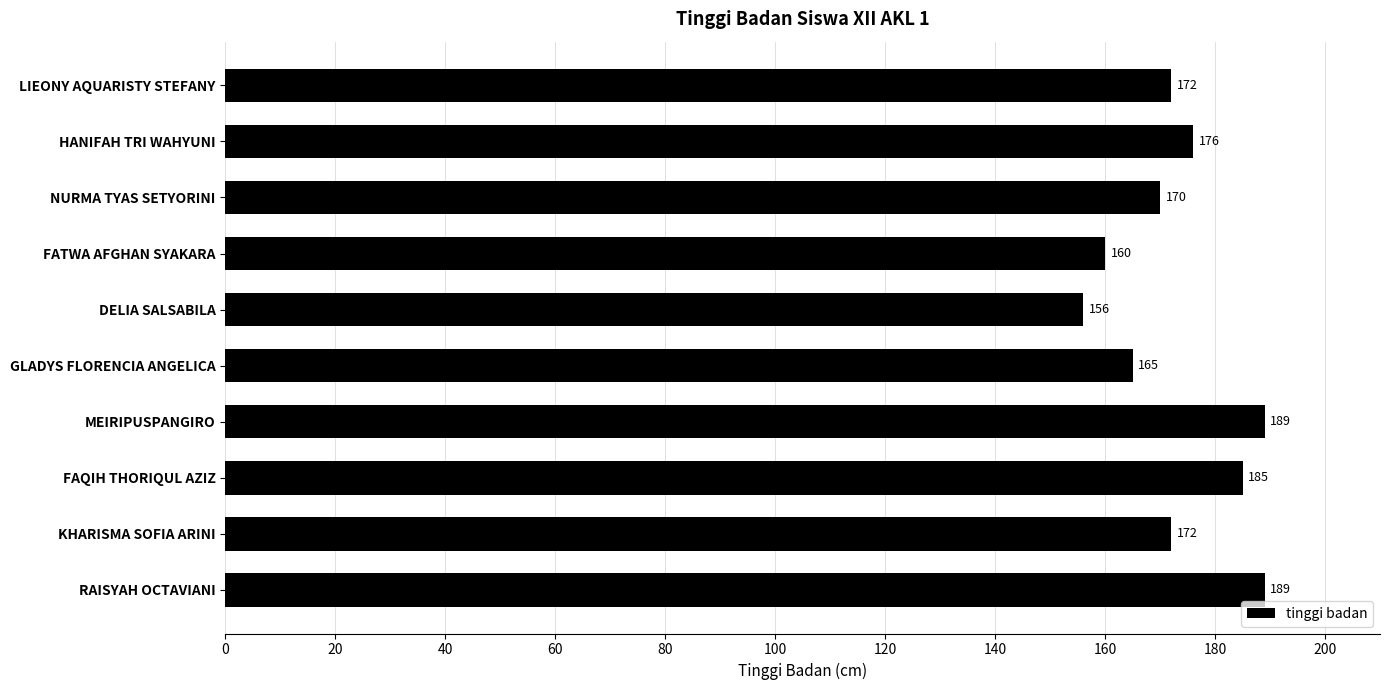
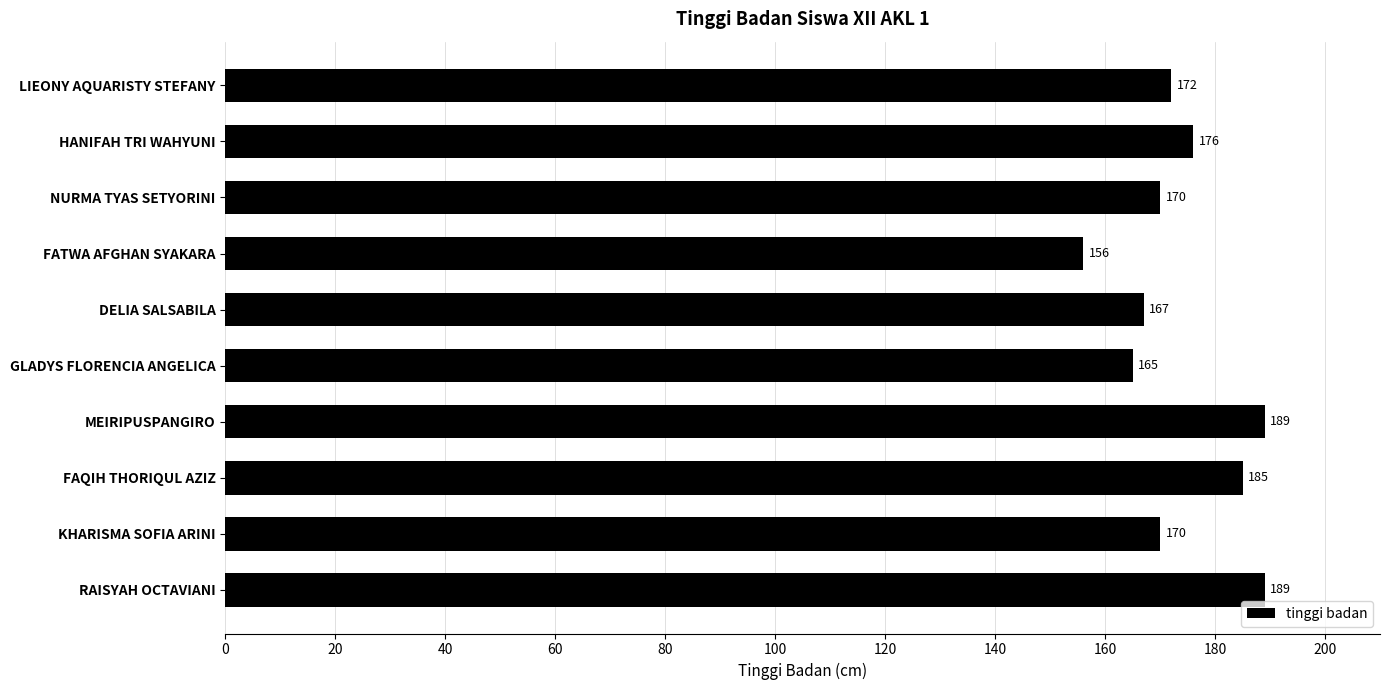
  {
    "LIEONY AQUARISTY STEFANY": 172,
    "HANIFAH TRI WAHYUNI": 176,
    "NURMA TYAS SETYORINI": 170,
-   "FATWA AFGHAN SYAKARA": 160,
-   "DELIA SALSABILA": 156,
+   "FATWA AFGHAN SYAKARA": 156,
+   "DELIA SALSABILA": 167,
    "GLADYS FLORENCIA ANGELICA": 165,
    "MEIRIPUSPANGIRO": 189,
    "FAQIH THORIQUL AZIZ": 185,
-   "KHARISMA SOFIA ARINI": 172,
+   "KHARISMA SOFIA ARINI": 170,
    "RAISYAH OCTAVIANI": 189
  }
